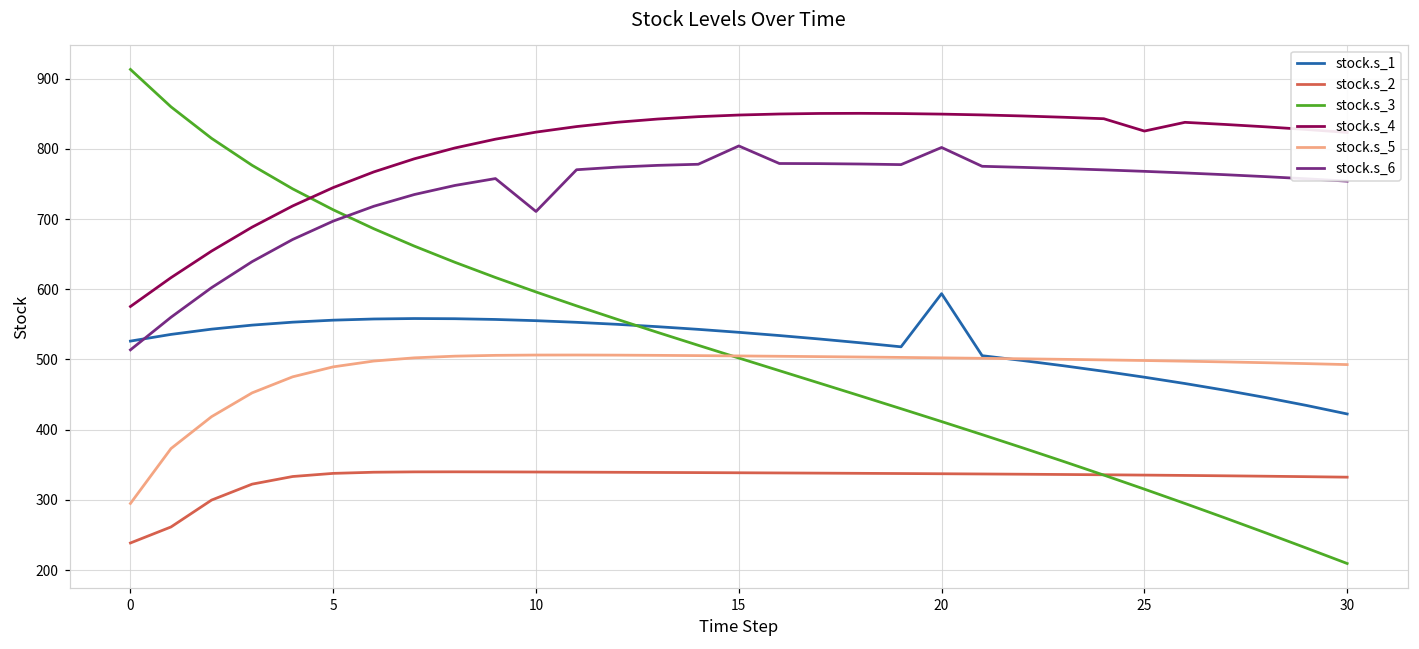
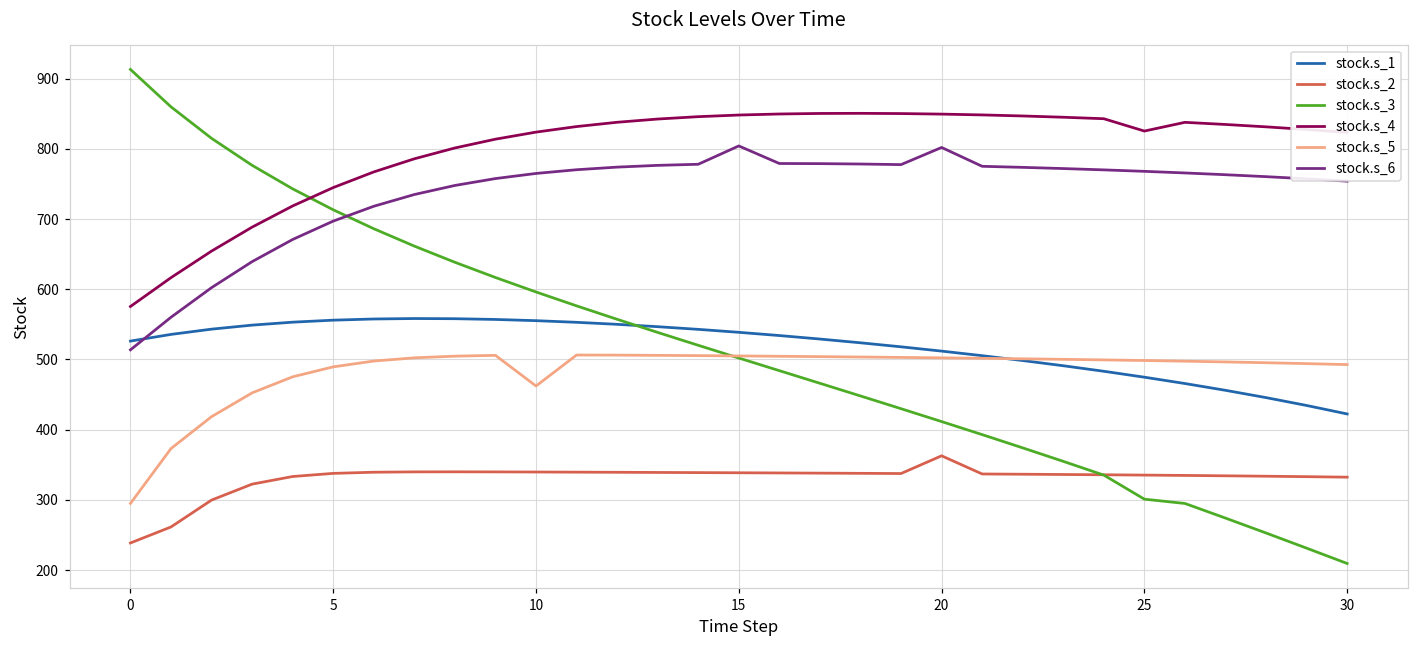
  {
    "stock.s_1": {
      "0": 530,
      "5": 560,
      "10": 560,
      "15": 540,
-     "20": 590,
+     "20": 510,
      "25": 470,
      "30": 420
    },
    "stock.s_2": {
      "0": 240,
      "5": 340,
      "10": 340,
      "15": 340,
-     "20": 340,
+     "20": 360,
      "25": 340,
      "30": 330
    },
    "stock.s_3": {
      "0": 910,
      "5": 710,
      "10": 600,
      "20": 410,
-     "25": 320,
+     "25": 300,
      "30": 210
    },
    "stock.s_4": {
      "0": 580,
      "5": 740,
      "10": 820,
      "15": 850,
      "20": 850,
      "25": 830
    },
    "stock.s_5": {
      "0": 290,
      "5": 490,
-     "10": 510,
+     "10": 460,
      "20": 500,
      "25": 500,
      "30": 490
    },
    "stock.s_6": {
      "0": 510,
      "5": 700,
-     "10": 710,
+     "10": 770,
      "15": 800,
      "20": 800,
      "25": 770
    }
  }
